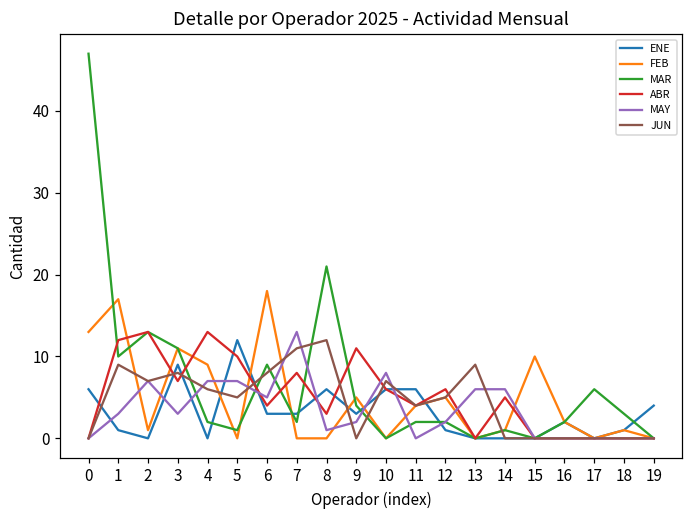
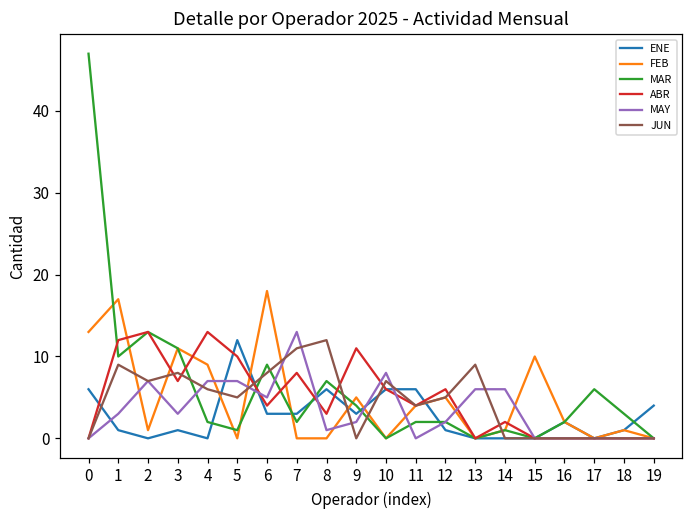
  {
    "ENE": {
      "0": 6,
      "1": 1,
      "2": 0,
-     "3": 9,
+     "3": 1,
      "4": 0,
      "5": 12,
      "6": 3,
      "7": 3,
      "8": 6,
      "9": 3,
      "11": 6,
      "12": 1,
      "19": 4
    },
    "FEB": {
      "0": 13,
      "1": 17,
      "2": 1,
      "4": 9,
      "5": 0,
      "6": 18,
      "7": 0,
      "8": 0,
      "9": 5,
      "15": 10
    },
    "MAR": {
      "0": 47,
      "1": 10,
      "4": 2,
      "5": 1,
      "6": 9,
      "7": 2,
-     "8": 21,
+     "8": 7,
      "9": 4,
      "11": 2,
      "17": 6,
      "18": 3
    },
    "ABR": {
      "1": 12,
      "3": 7,
      "4": 13,
      "5": 10,
      "6": 4,
      "7": 8,
      "8": 3,
      "9": 11,
      "12": 6,
-     "14": 5
+     "14": 2
    },
    "MAY": {
      "1": 3,
      "3": 3,
      "4": 7,
      "5": 7,
      "6": 5,
      "7": 13,
      "8": 1,
      "9": 2,
      "10": 8,
      "11": 0,
      "13": 6,
      "14": 6
    },
    "JUN": {
      "1": 9,
      "3": 8,
      "4": 6,
      "5": 5,
      "6": 8,
      "7": 11,
      "8": 12,
      "9": 0,
      "10": 7,
      "13": 9
    }
  }
